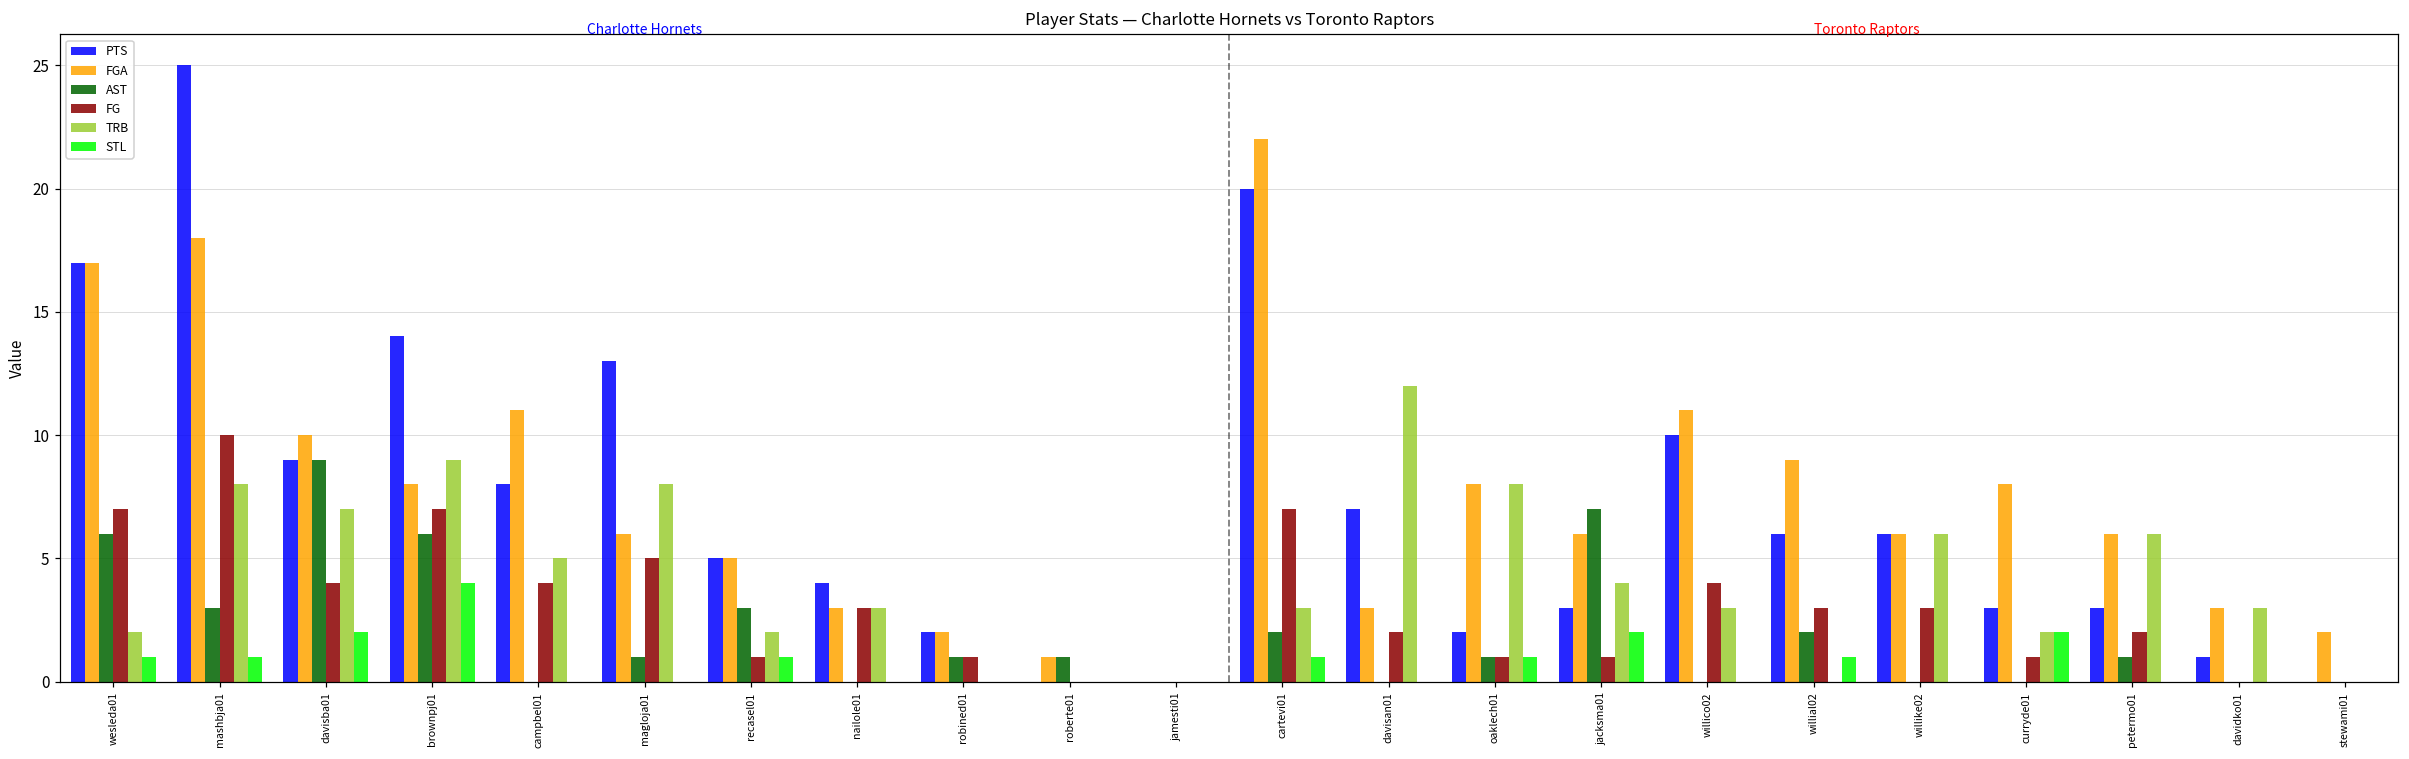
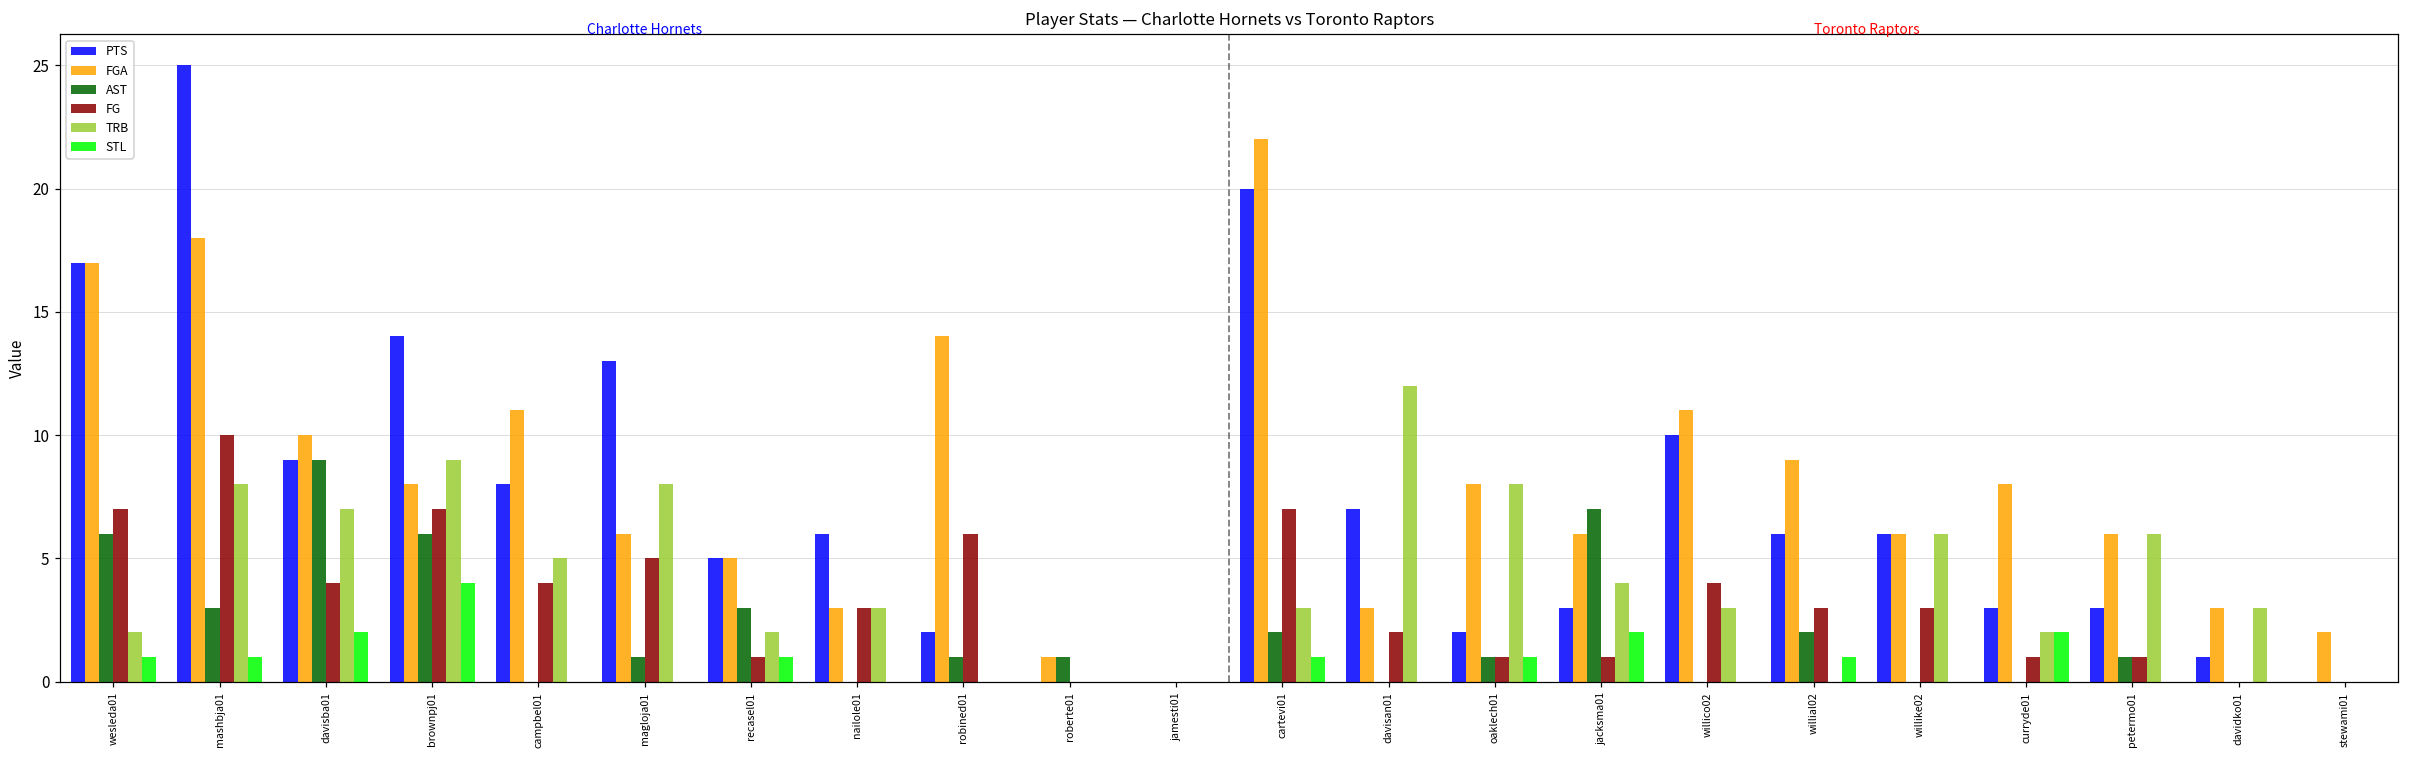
  {
    "PTS": {
      "wesleda01": 17,
      "mashbja01": 25,
      "davisba01": 9,
      "brownpj01": 14,
      "campbel01": 8,
      "magloja01": 13,
      "recasel01": 5,
-     "nailole01": 4,
+     "nailole01": 6,
      "robined01": 2,
      "roberte01": 0,
      "jamesti01": 0,
      "cartevi01": 20,
      "davisan01": 7,
      "oaklech01": 2,
      "jacksma01": 3,
      "willico02": 10,
      "willial02": 6,
      "willike02": 6,
      "curryde01": 3,
      "petermo01": 3,
      "davidko01": 1,
      "stewami01": 0
    },
    "FGA": {
      "wesleda01": 17,
      "mashbja01": 18,
      "davisba01": 10,
      "brownpj01": 8,
      "campbel01": 11,
      "magloja01": 6,
      "recasel01": 5,
      "nailole01": 3,
-     "robined01": 2,
+     "robined01": 14,
      "roberte01": 1,
      "jamesti01": 0,
      "cartevi01": 22,
      "davisan01": 3,
      "oaklech01": 8,
      "jacksma01": 6,
      "willico02": 11,
      "willial02": 9,
      "willike02": 6,
      "curryde01": 8,
      "petermo01": 6,
      "davidko01": 3,
      "stewami01": 2
    },
    "AST": {
      "wesleda01": 6,
      "mashbja01": 3,
      "davisba01": 9,
      "brownpj01": 6,
      "campbel01": 0,
      "magloja01": 1,
      "recasel01": 3,
      "nailole01": 0,
      "robined01": 1,
      "roberte01": 1,
      "jamesti01": 0,
      "cartevi01": 2,
      "davisan01": 0,
      "oaklech01": 1,
      "jacksma01": 7,
      "willico02": 0,
      "willial02": 2,
      "willike02": 0,
      "curryde01": 0,
      "petermo01": 1,
      "davidko01": 0,
      "stewami01": 0
    },
    "FG": {
      "wesleda01": 7,
      "mashbja01": 10,
      "davisba01": 4,
      "brownpj01": 7,
      "campbel01": 4,
      "magloja01": 5,
      "recasel01": 1,
      "nailole01": 3,
-     "robined01": 1,
+     "robined01": 6,
      "roberte01": 0,
      "jamesti01": 0,
      "cartevi01": 7,
      "davisan01": 2,
      "oaklech01": 1,
      "jacksma01": 1,
      "willico02": 4,
      "willial02": 3,
      "willike02": 3,
      "curryde01": 1,
-     "petermo01": 2,
+     "petermo01": 1,
      "davidko01": 0,
      "stewami01": 0
    },
    "TRB": {
      "wesleda01": 2,
      "mashbja01": 8,
      "davisba01": 7,
      "brownpj01": 9,
      "campbel01": 5,
      "magloja01": 8,
      "recasel01": 2,
      "nailole01": 3,
      "robined01": 0,
      "roberte01": 0,
      "jamesti01": 0,
      "cartevi01": 3,
      "davisan01": 12,
      "oaklech01": 8,
      "jacksma01": 4,
      "willico02": 3,
      "willial02": 0,
      "willike02": 6,
      "curryde01": 2,
      "petermo01": 6,
      "davidko01": 3,
      "stewami01": 0
    },
    "STL": {
      "wesleda01": 1,
      "mashbja01": 1,
      "davisba01": 2,
      "brownpj01": 4,
      "campbel01": 0,
      "magloja01": 0,
      "recasel01": 1,
      "nailole01": 0,
      "robined01": 0,
      "roberte01": 0,
      "jamesti01": 0,
      "cartevi01": 1,
      "davisan01": 0,
      "oaklech01": 1,
      "jacksma01": 2,
      "willico02": 0,
      "willial02": 1,
      "willike02": 0,
      "curryde01": 2,
      "petermo01": 0,
      "davidko01": 0,
      "stewami01": 0
    }
  }
